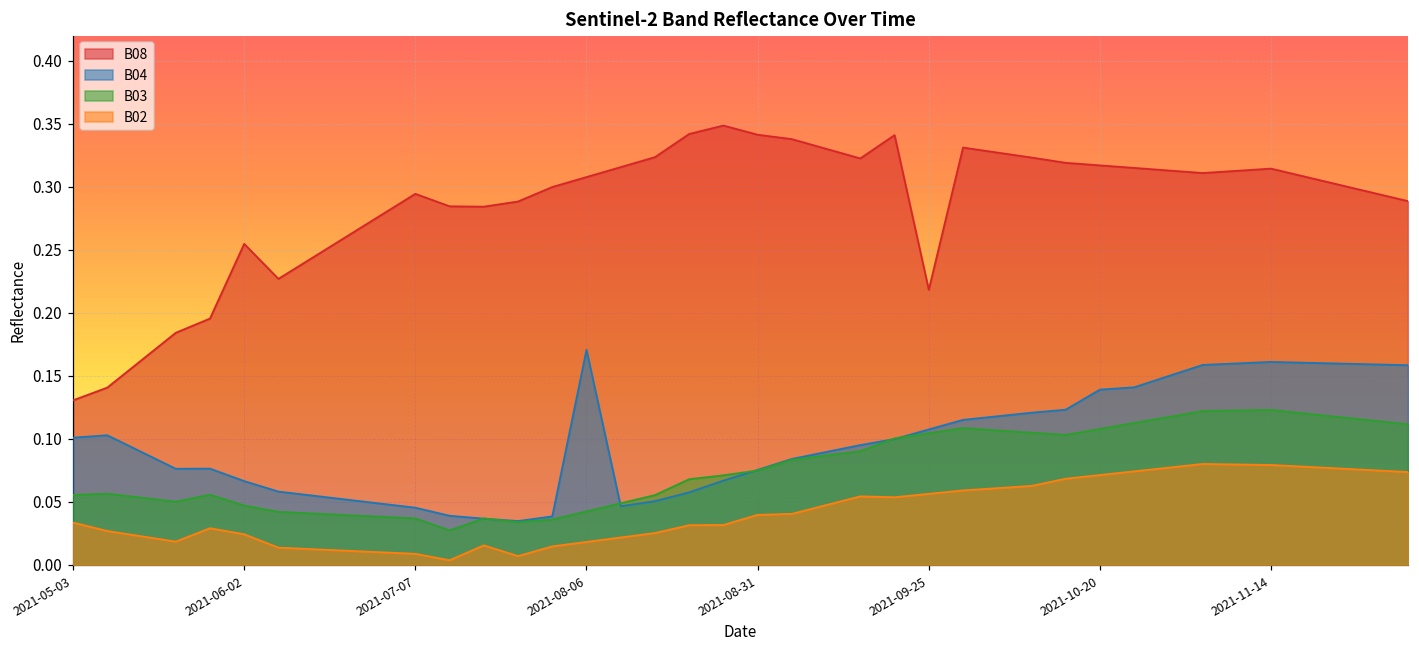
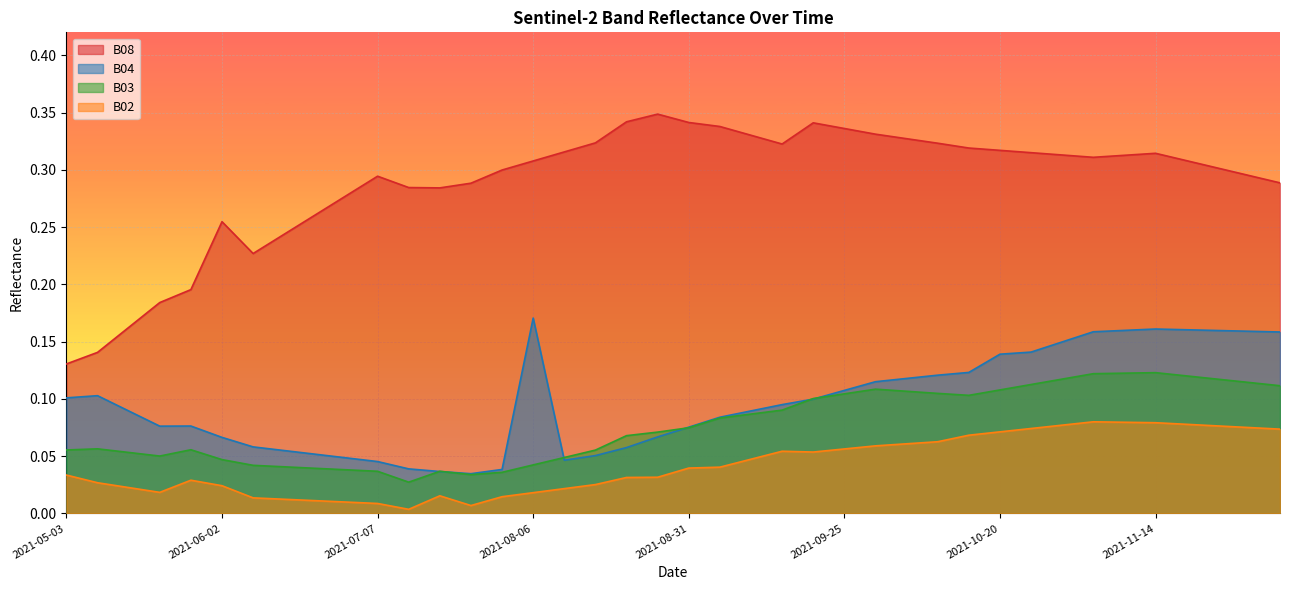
  {
    "B08": {
      "2021-05-03": 0.131,
      "2021-06-02": 0.255,
      "2021-07-07": 0.294,
      "2021-08-06": 0.308,
      "2021-08-31": 0.341,
-     "2021-09-25": 0.218,
+     "2021-09-25": 0.336,
      "2021-10-20": 0.317,
      "2021-11-14": 0.314
    },
    "B04": {
      "2021-05-03": 0.101,
      "2021-06-02": 0.066,
      "2021-07-07": 0.045,
      "2021-08-06": 0.171,
      "2021-09-25": 0.107,
      "2021-10-20": 0.139,
      "2021-11-14": 0.161
    },
    "B03": {
      "2021-05-03": 0.055,
      "2021-06-02": 0.047,
      "2021-07-07": 0.037,
      "2021-08-06": 0.042,
      "2021-09-25": 0.104,
      "2021-10-20": 0.108,
      "2021-11-14": 0.123
    },
    "B02": {
      "2021-05-03": 0.034,
      "2021-06-02": 0.024,
      "2021-07-07": 0.009,
      "2021-08-06": 0.018,
      "2021-08-31": 0.040,
      "2021-09-25": 0.056,
      "2021-10-20": 0.071,
      "2021-11-14": 0.079
    }
  }
